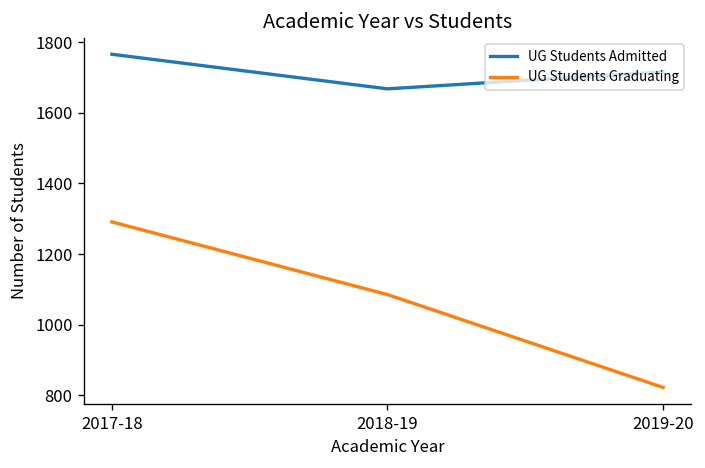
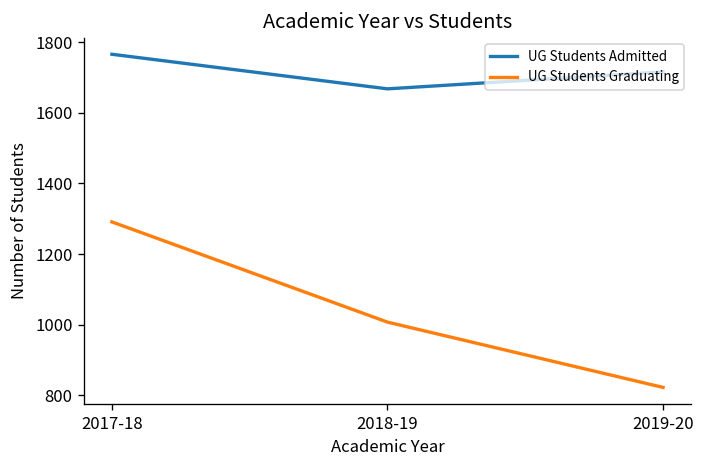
  {
    "UG Students Admitted": {
      "2017-18": 1770,
      "2018-19": 1670
    },
    "UG Students Graduating": {
      "2017-18": 1290,
-     "2018-19": 1090,
+     "2018-19": 1010,
      "2019-20": 820
    }
  }
